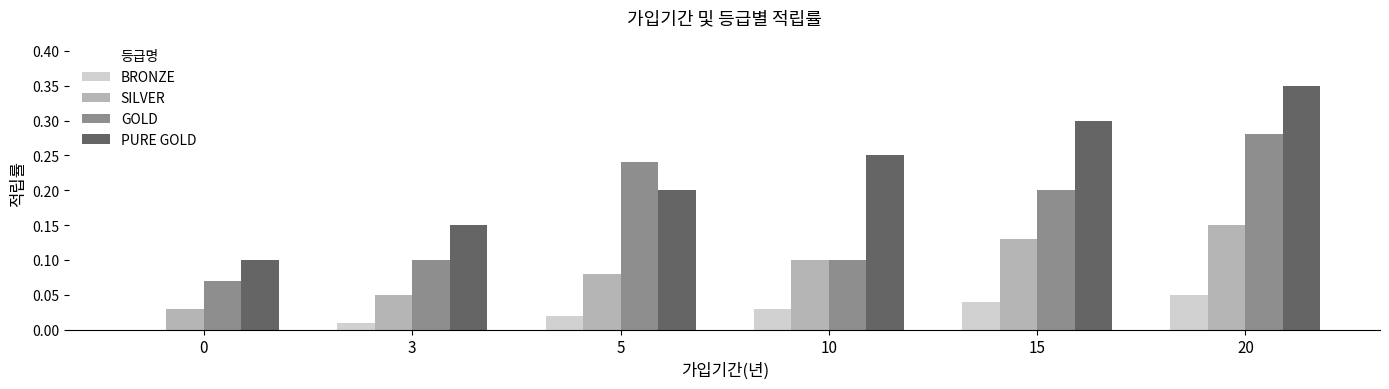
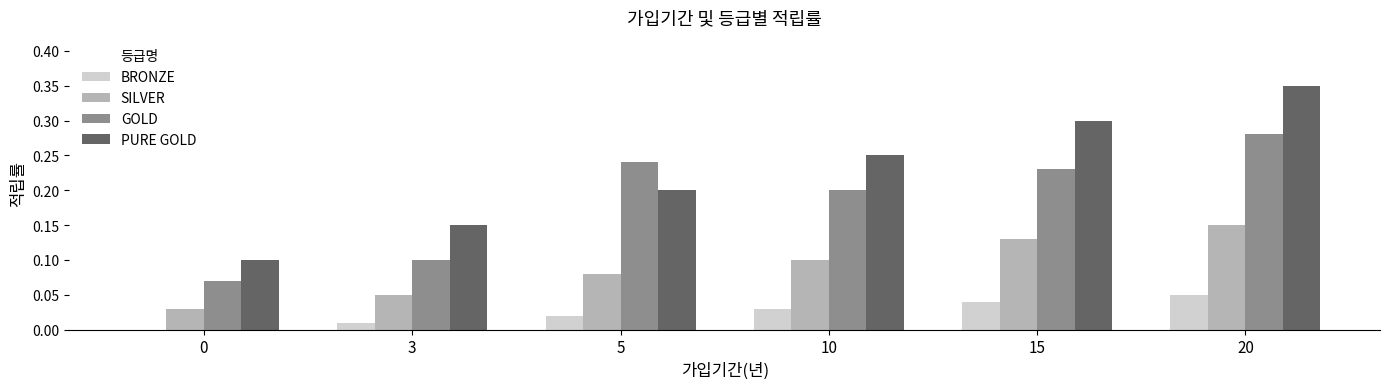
  {
    "GOLD": {
      "0": 0.07,
      "3": 0.10,
      "5": 0.24,
-     "10": 0.1,
-     "15": 0.20,
+     "10": 0.2,
+     "15": 0.23,
      "20": 0.28
    },
    "PURE GOLD": {
      "0": 0.10,
      "3": 0.15,
      "5": 0.20,
      "10": 0.25,
      "15": 0.30,
      "20": 0.35
    }
  }
